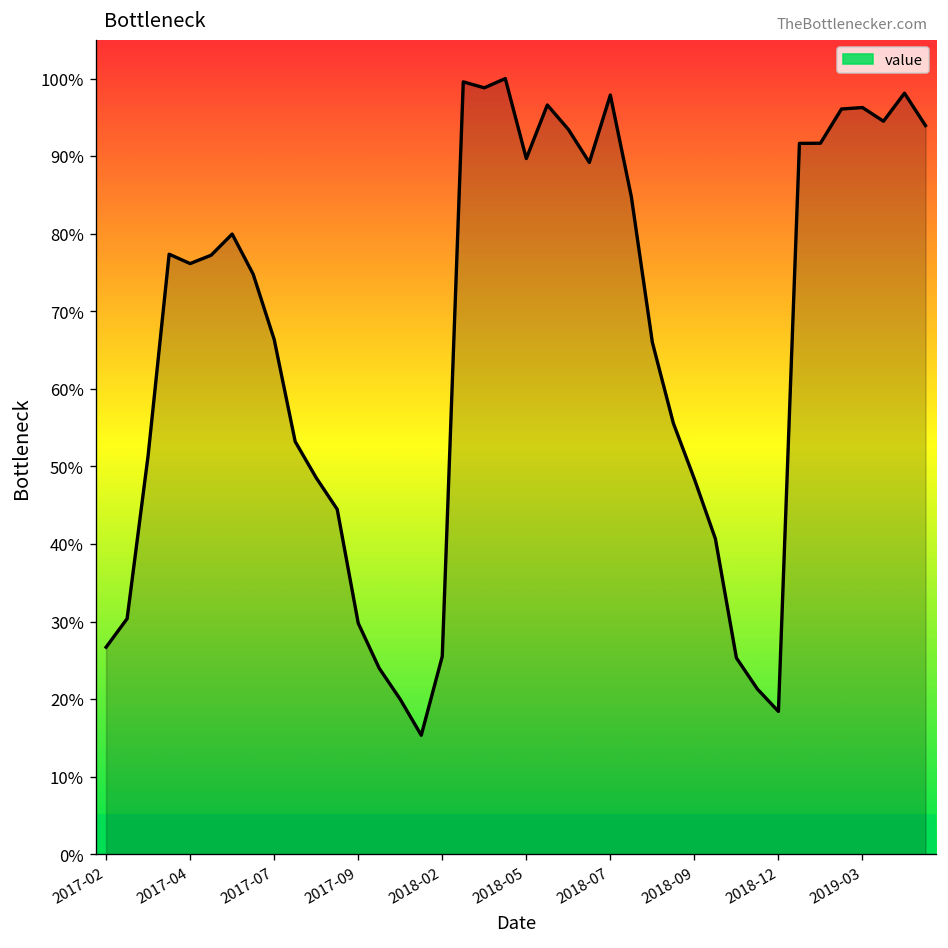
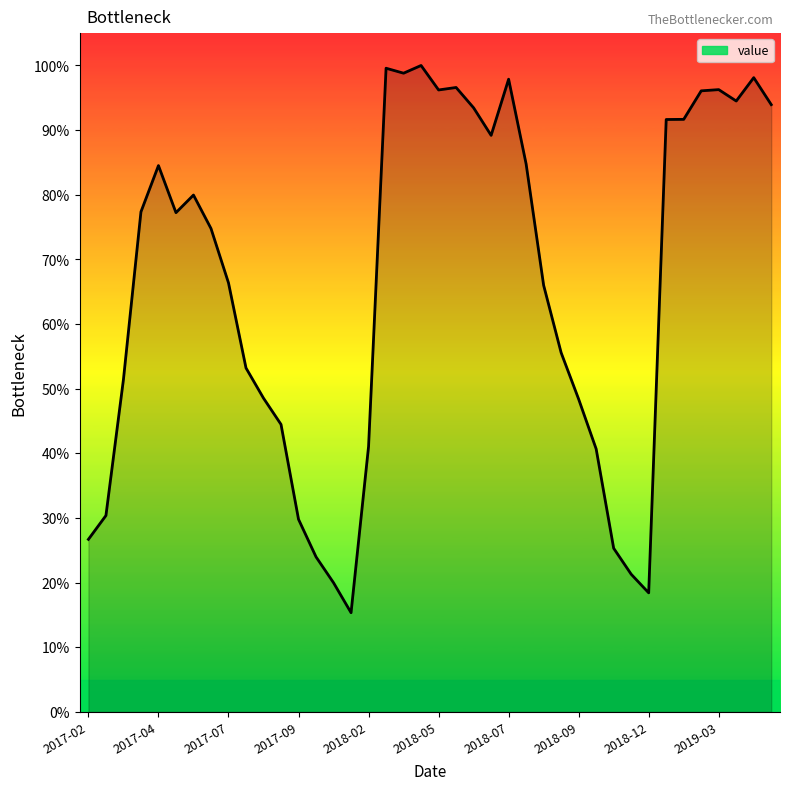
  {
    "2017-02": "27%",
-   "2017-04": "76%",
+   "2017-04": "85%",
    "2017-07": "66%",
    "2017-09": "30%",
-   "2018-02": "26%",
-   "2018-05": "90%",
+   "2018-02": "41%",
+   "2018-05": "96%",
    "2018-07": "98%",
    "2018-09": "48%",
    "2018-12": "18%",
    "2019-03": "96%"
  }
